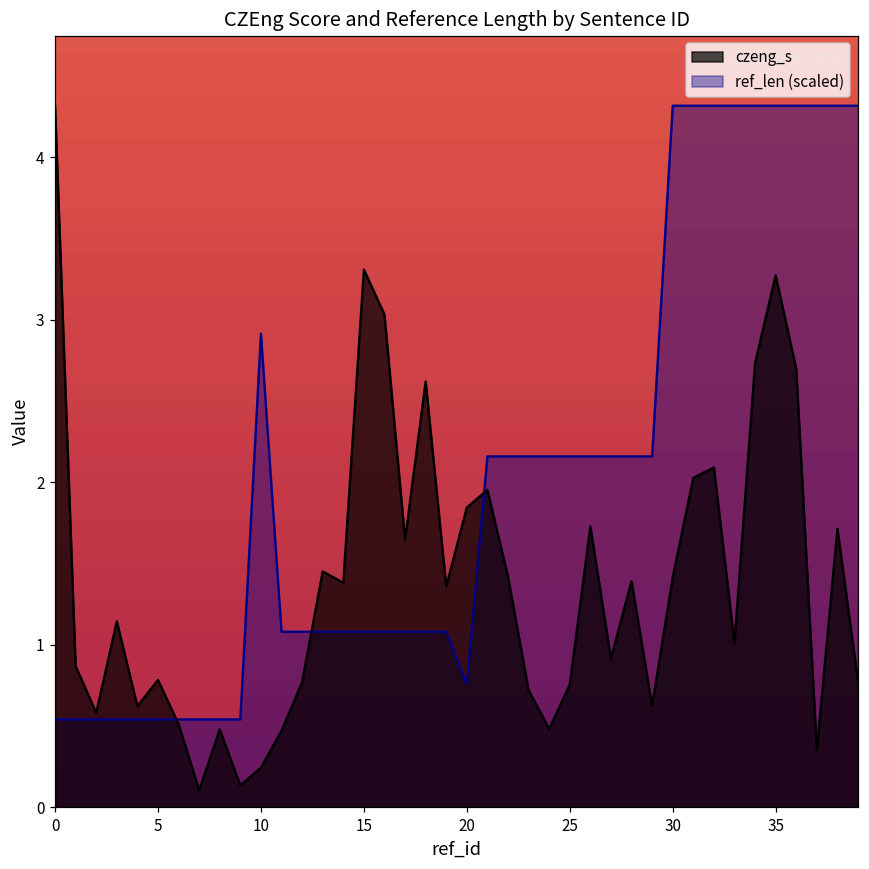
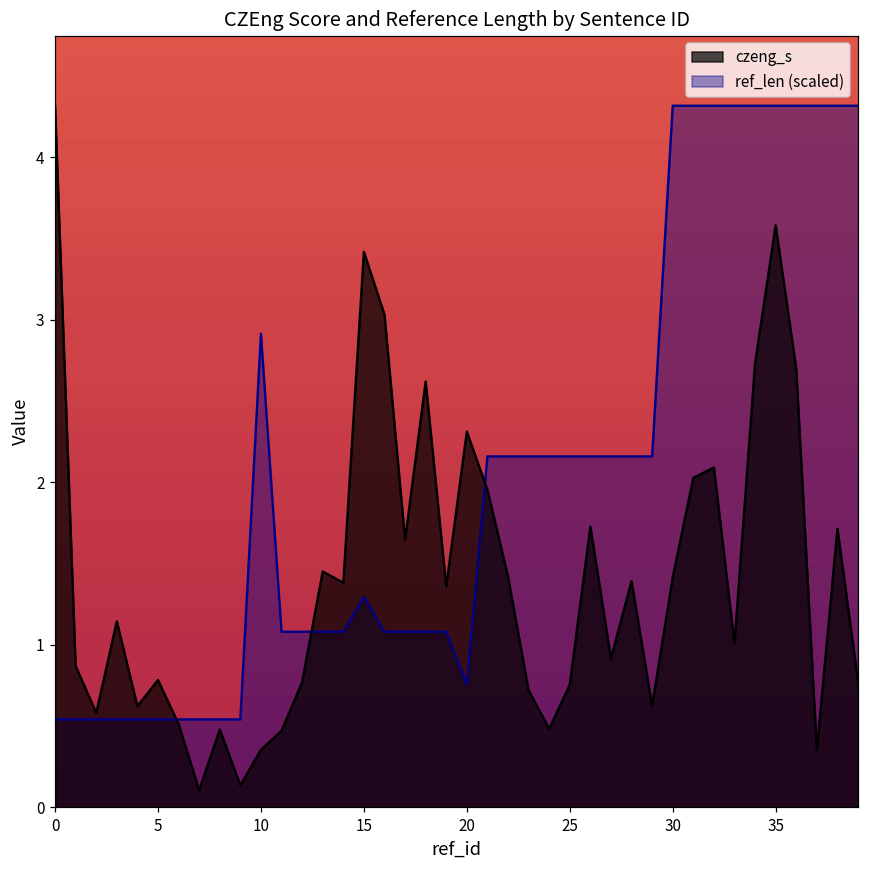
  {
    "czeng_s": {
      "0": 4.32,
      "5": 0.78,
-     "10": 0.24,
-     "15": 3.31,
-     "20": 1.84,
+     "10": 0.35,
+     "15": 3.42,
+     "20": 2.31,
      "25": 0.75,
      "30": 1.41,
-     "35": 3.27
+     "35": 3.58
    },
    "ref_len (scaled)": {
      "0": 0.54,
      "5": 0.54,
      "10": 2.91,
-     "15": 1.08,
+     "15": 1.29,
      "20": 0.76,
      "25": 2.16,
      "30": 4.32,
      "35": 4.32
    }
  }
